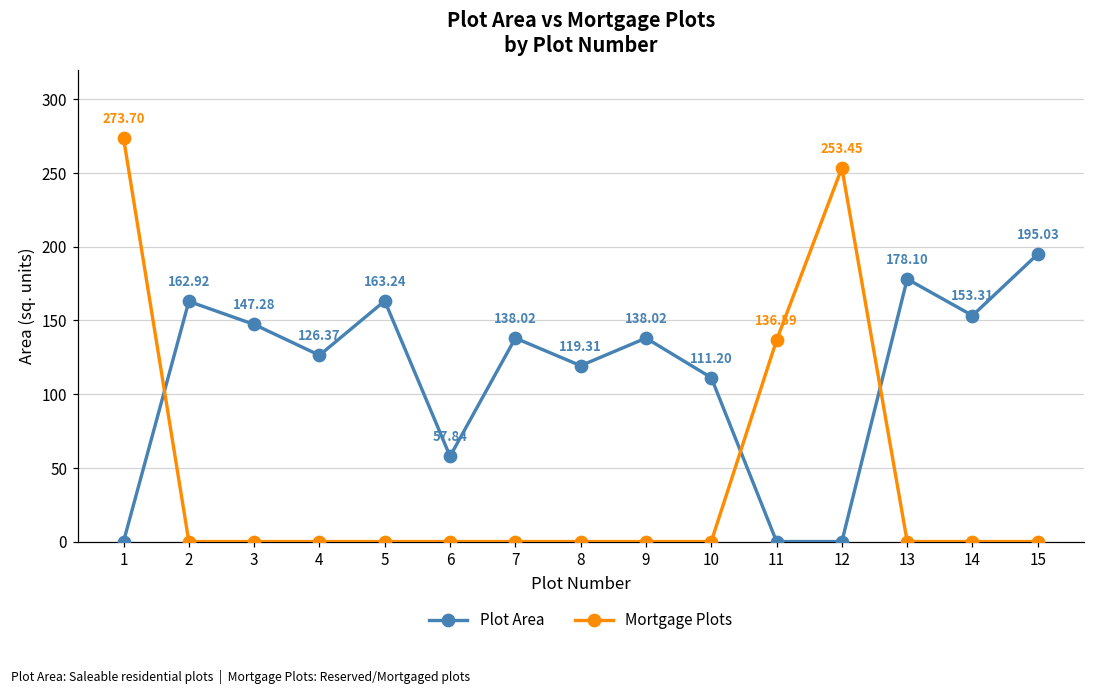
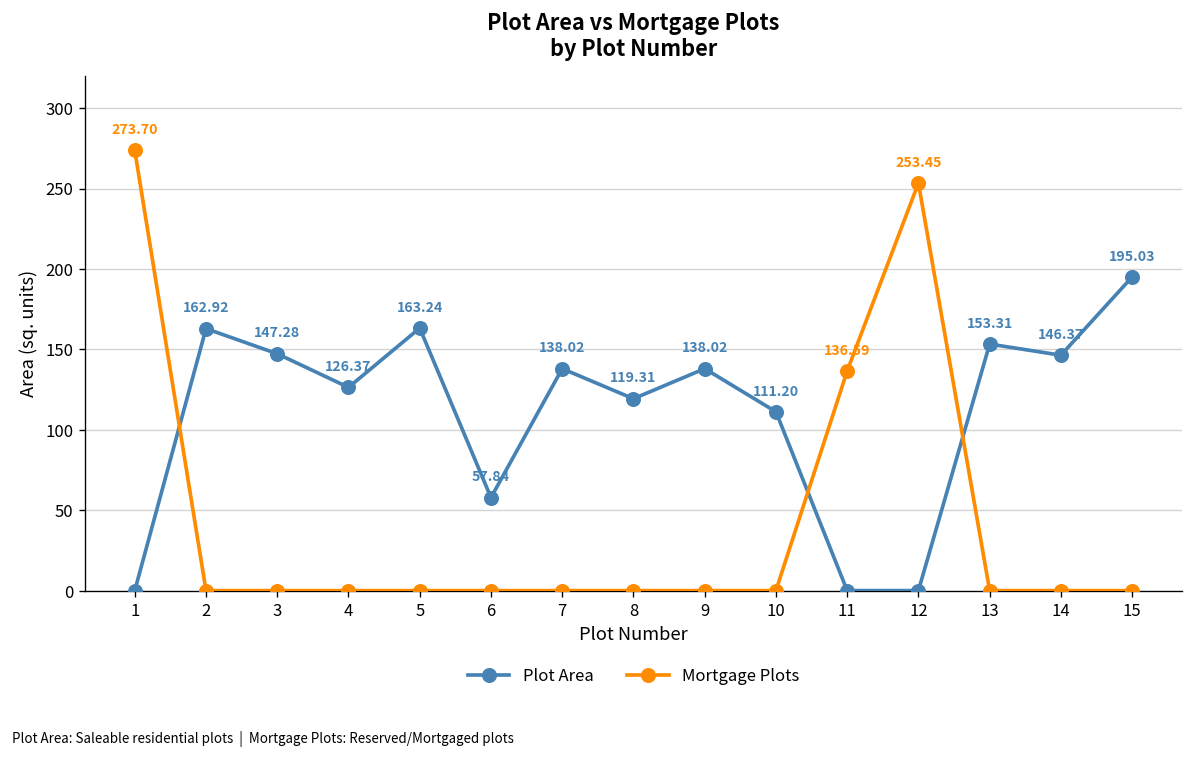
  {
    "Plot Area": {
      "2": 162.92,
      "3": 147.28,
      "4": 126.37,
      "5": 163.24,
      "6": 57.84,
      "7": 138.02,
      "8": 119.31,
      "9": 138.02,
      "10": 111.20,
-     "13": 178.10,
-     "14": 153.31,
+     "13": 153.31,
+     "14": 146.37,
      "15": 195.03
    },
    "Mortgage Plots": {
      "1": 273.70,
      "11": 136.59,
      "12": 253.45
    }
  }
